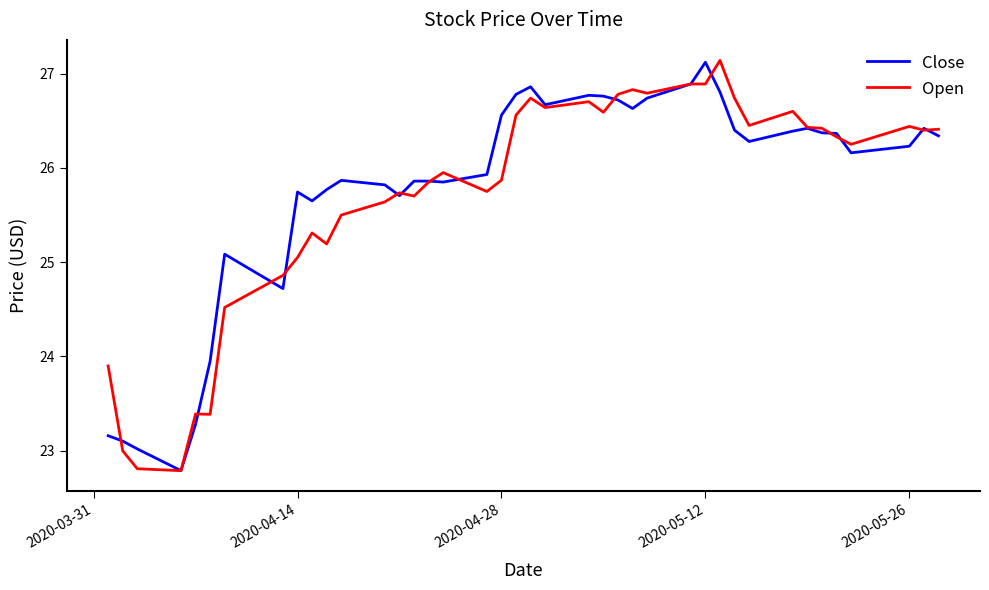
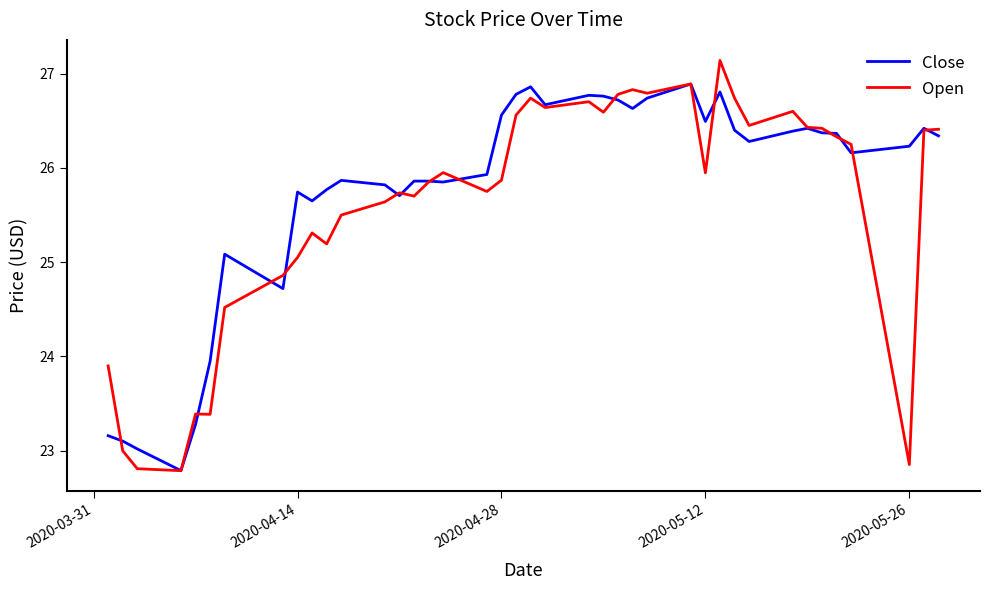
  {
    "Close": {
      "2020-04-14": 25.7,
      "2020-04-28": 26.6,
-     "2020-05-12": 27.1,
+     "2020-05-12": 26.5,
      "2020-05-26": 26.2
    },
    "Open": {
      "2020-04-14": 25.0,
      "2020-04-28": 25.9,
-     "2020-05-12": 26.9,
-     "2020-05-26": 26.4
+     "2020-05-12": 25.9,
+     "2020-05-26": 22.9
    }
  }
